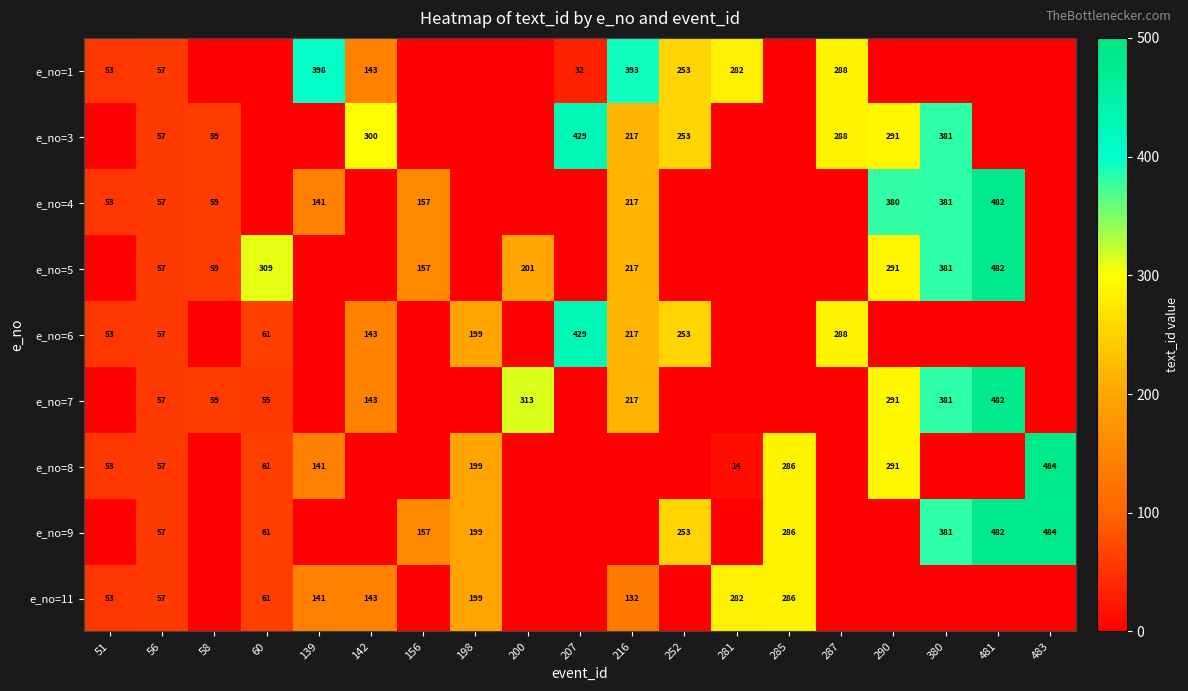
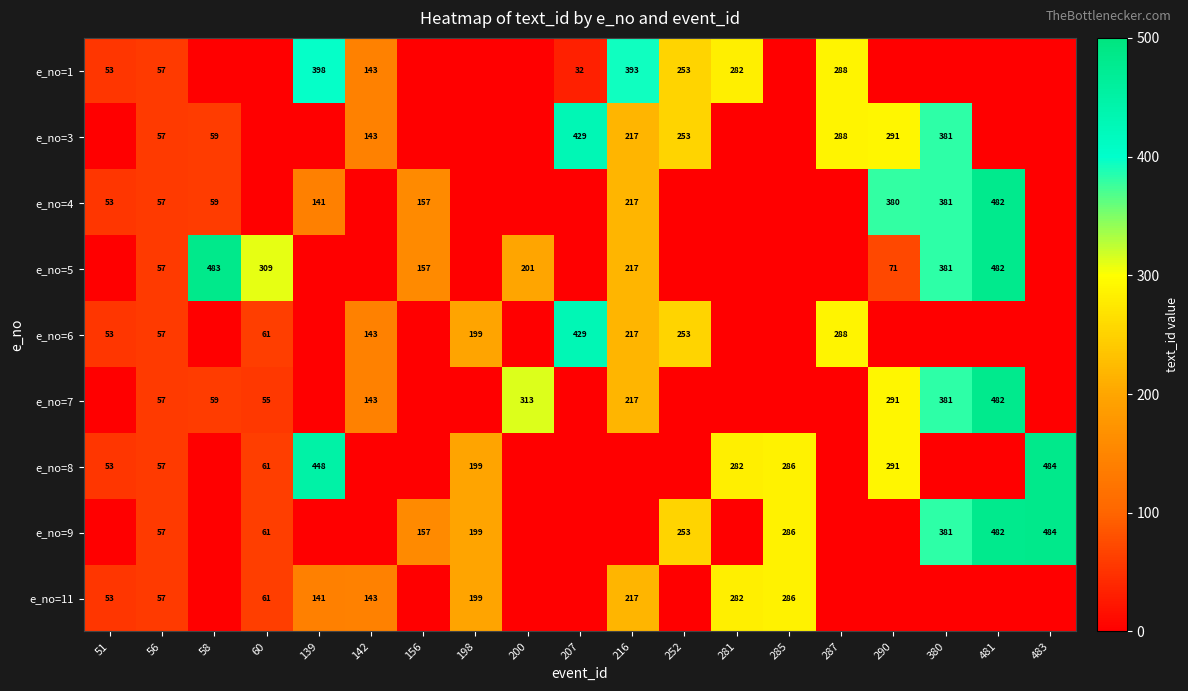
  {
    "e_no=1": {
      "51": 53,
      "56": 57,
      "139": 398,
      "142": 143,
      "207": 32,
      "216": 393,
      "252": 253,
      "281": 282,
      "287": 288
    },
    "e_no=3": {
      "56": 57,
      "58": 59,
-     "142": 300,
+     "142": 143,
      "207": 429,
      "216": 217,
      "252": 253,
      "287": 288,
      "290": 291,
      "380": 381
    },
    "e_no=4": {
      "51": 53,
      "56": 57,
      "58": 59,
      "139": 141,
      "156": 157,
      "216": 217,
      "290": 380,
      "380": 381,
      "481": 482
    },
    "e_no=5": {
      "56": 57,
-     "58": 59,
+     "58": 483,
      "60": 309,
      "156": 157,
      "200": 201,
      "216": 217,
-     "290": 291,
+     "290": 71,
      "380": 381,
      "481": 482
    },
    "e_no=6": {
      "51": 53,
      "56": 57,
      "60": 61,
      "142": 143,
      "198": 199,
      "207": 429,
      "216": 217,
      "252": 253,
      "287": 288
    },
    "e_no=7": {
      "56": 57,
      "58": 59,
      "60": 55,
      "142": 143,
      "200": 313,
      "216": 217,
      "290": 291,
      "380": 381,
      "481": 482
    },
    "e_no=8": {
      "51": 53,
      "56": 57,
      "60": 61,
-     "139": 141,
+     "139": 448,
      "198": 199,
-     "281": 14,
+     "281": 282,
      "285": 286,
      "290": 291,
      "483": 484
    },
    "e_no=9": {
      "56": 57,
      "60": 61,
      "156": 157,
      "198": 199,
      "252": 253,
      "285": 286,
      "380": 381,
      "481": 482,
      "483": 484
    },
    "e_no=11": {
      "51": 53,
      "56": 57,
      "60": 61,
      "139": 141,
      "142": 143,
      "198": 199,
-     "216": 132,
+     "216": 217,
      "281": 282,
      "285": 286
    }
  }
